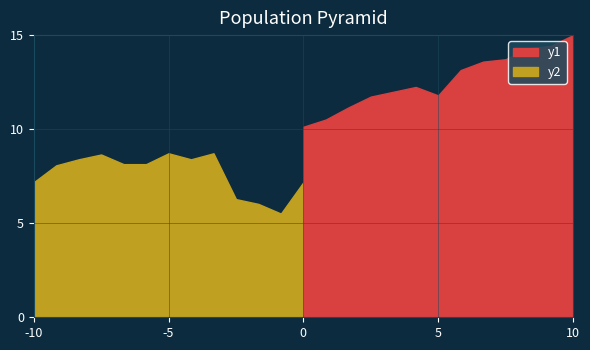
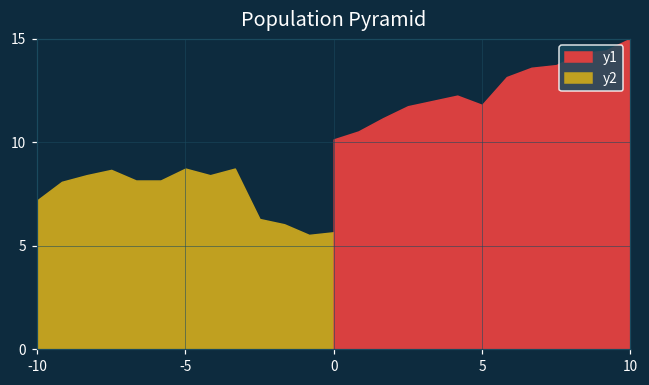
  {
    "y2": {
      "-10": 7.2,
      "-5": 8.7,
-     "0": 7.2
+     "0": 5.6
    },
    "y1": {
      "0": 10.1,
      "5": 11.8,
      "10": 15.0
    }
  }
